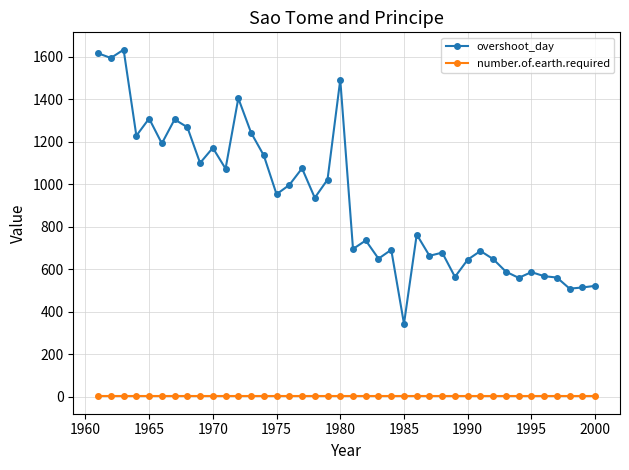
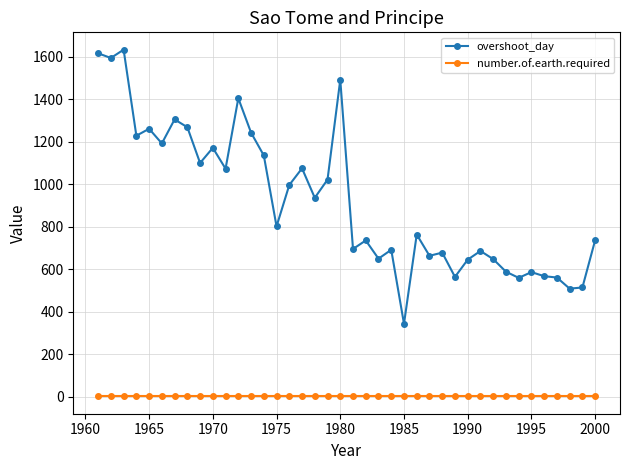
  {
    "overshoot_day": {
-     "1965": 1310,
+     "1965": 1260,
      "1970": 1170,
-     "1975": 950,
+     "1975": 800,
      "1980": 1490,
      "1985": 340,
      "1990": 640,
      "1995": 590,
-     "2000": 520
+     "2000": 740
    },
    "number.of.earth.required": {
      "1965": 0,
      "1970": 0,
      "1975": 0,
      "1980": 0,
      "1985": 0,
      "1990": 0,
      "1995": 0,
      "2000": 0
    }
  }
